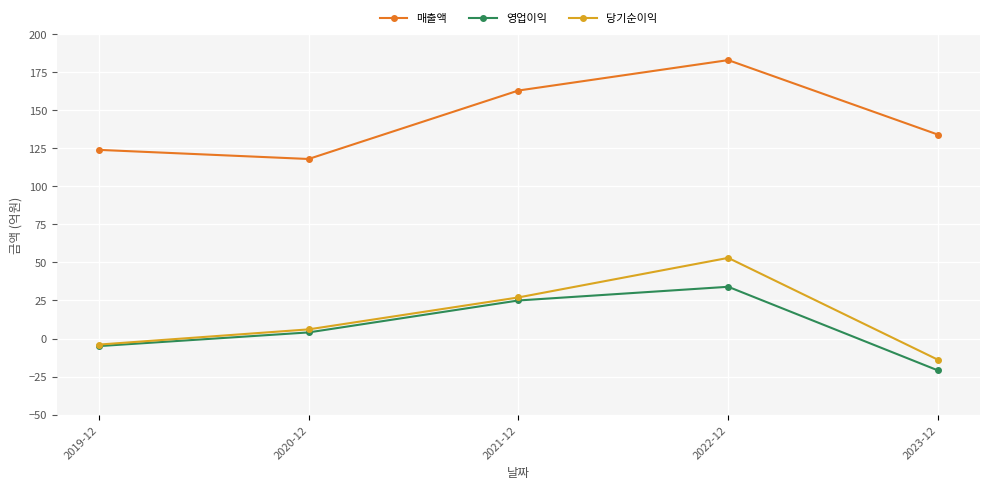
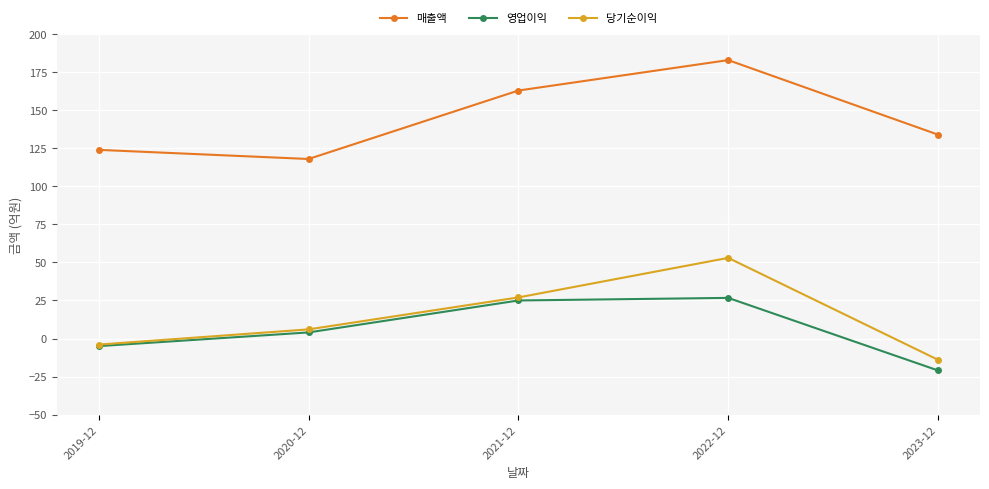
  {
    "영업이익": {
      "2020-12": 4,
      "2021-12": 25,
-     "2022-12": 34,
+     "2022-12": 27,
      "2023-12": -21
    }
  }
